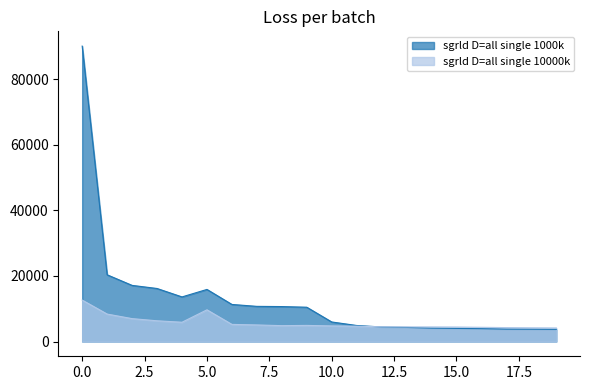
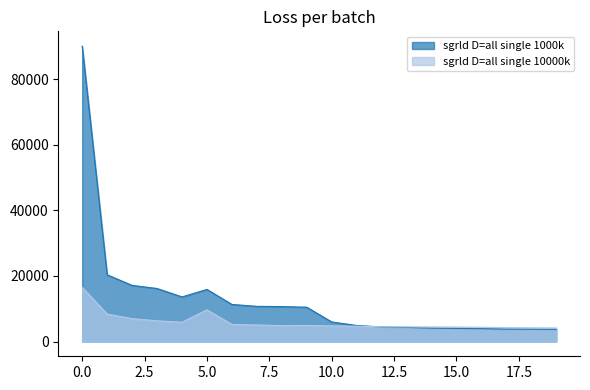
  {
    "sgrld D=all single 1000k": {
      "0.0": 90000,
      "5.0": 16000,
      "10.0": 6000
    },
    "sgrld D=all single 10000k": {
-     "0.0": 13000,
+     "0.0": 17000,
      "5.0": 10000,
      "10.0": 5000
    }
  }
